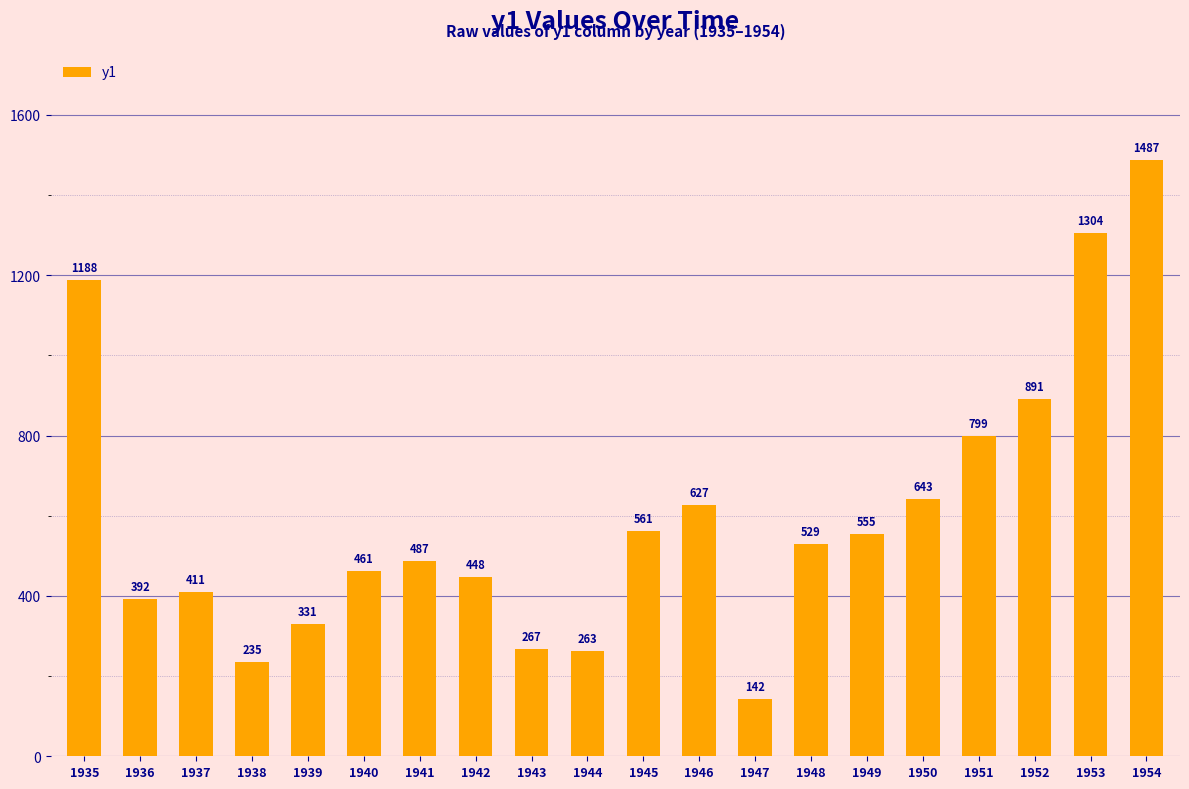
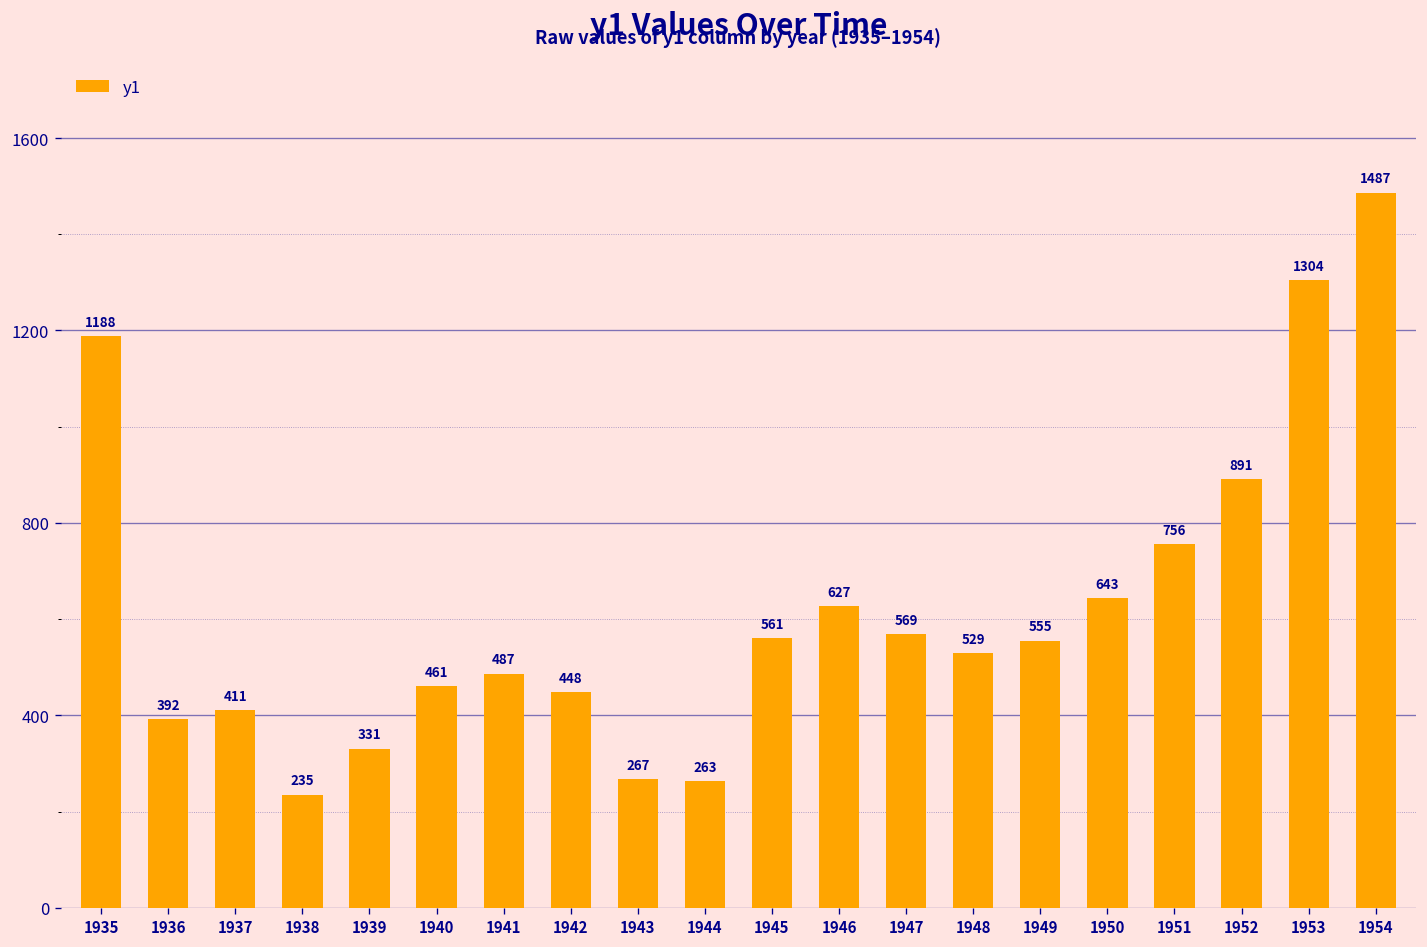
  {
    "1935": 1188,
    "1936": 392,
    "1937": 411,
    "1938": 235,
    "1939": 331,
    "1940": 461,
    "1941": 487,
    "1942": 448,
    "1943": 267,
    "1944": 263,
    "1945": 561,
    "1946": 627,
-   "1947": 142,
+   "1947": 569,
    "1948": 529,
    "1949": 555,
    "1950": 643,
-   "1951": 799,
+   "1951": 756,
    "1952": 891,
    "1953": 1304,
    "1954": 1487
  }
